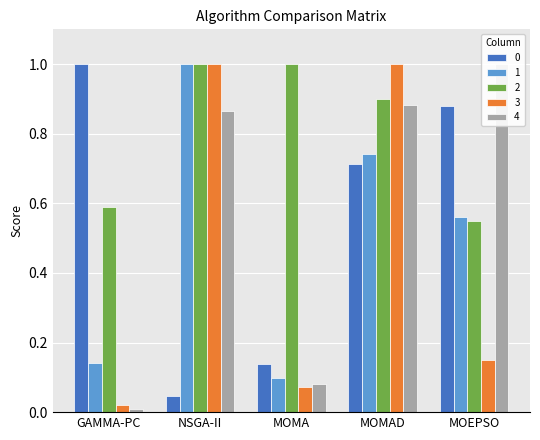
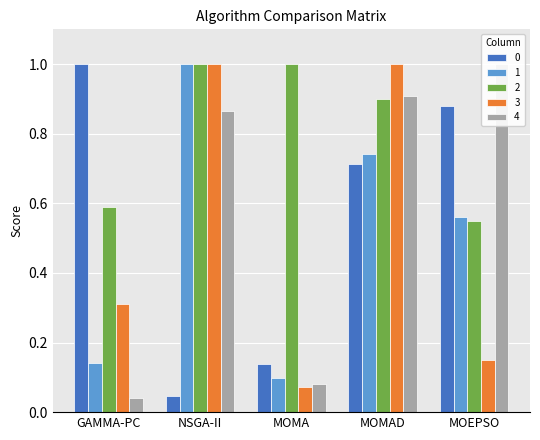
  {
    "2": {
      "GAMMA-PC": 0.59,
      "NSGA-II": 1.00,
      "MOMA": 1.00,
      "MOMAD": 0.90,
      "MOEPSO": 0.55
    },
    "3": {
-     "GAMMA-PC": 0.02,
+     "GAMMA-PC": 0.31,
      "NSGA-II": 1.00,
      "MOMA": 0.07,
      "MOMAD": 1.00,
      "MOEPSO": 0.15
    },
    "4": {
-     "GAMMA-PC": 0.01,
+     "GAMMA-PC": 0.04,
      "NSGA-II": 0.87,
      "MOMA": 0.08,
-     "MOMAD": 0.88
+     "MOMAD": 0.91
    }
  }
